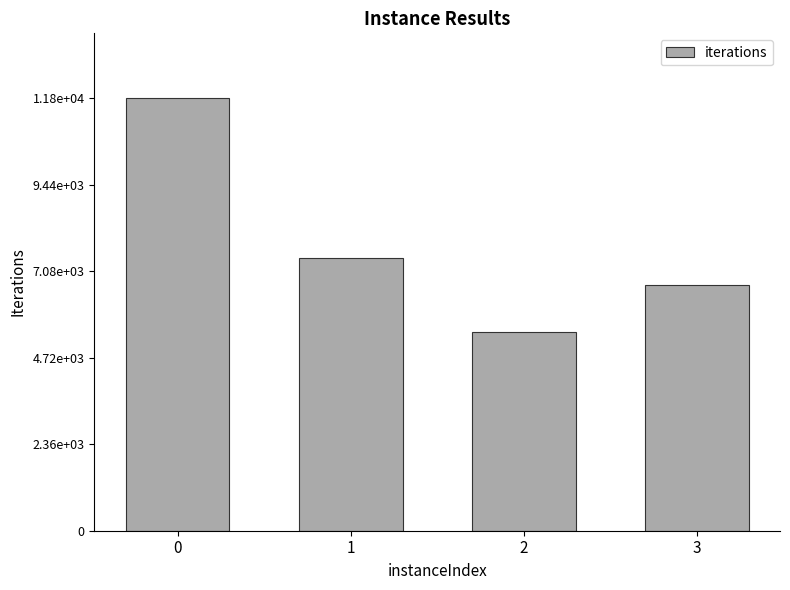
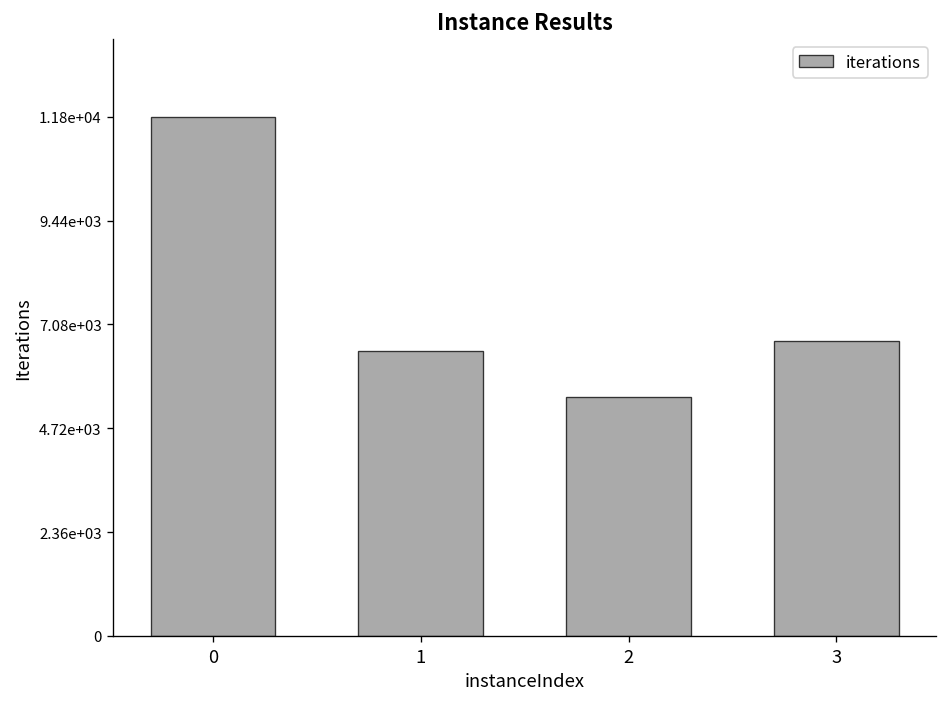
  {
    "0": 11800,
-   "1": 7400,
+   "1": 6500,
    "2": 5400,
    "3": 6700
  }
